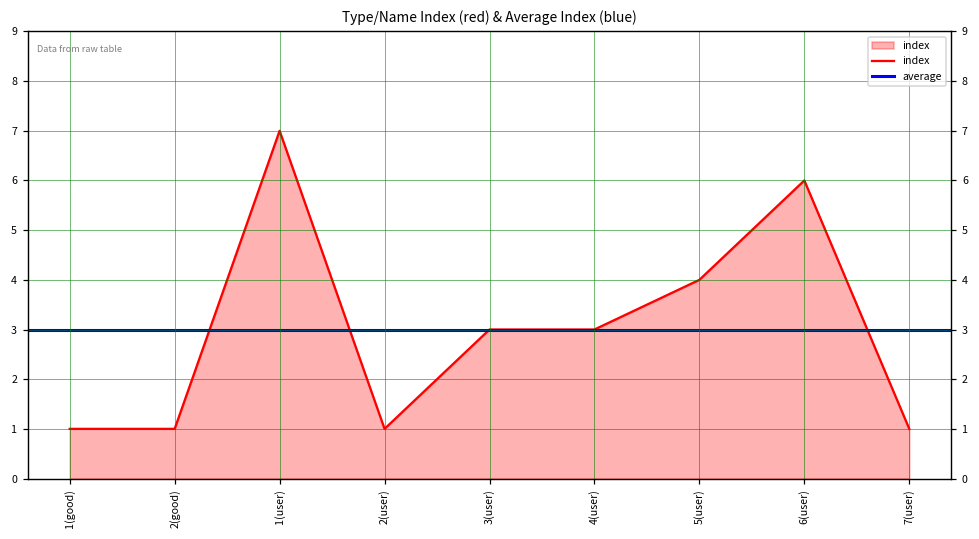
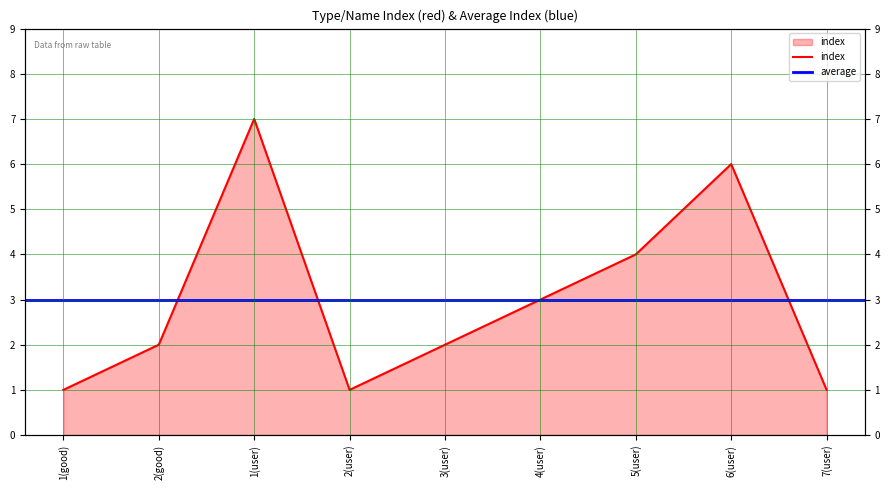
  {
    "1(good)": 1,
-   "2(good)": 1,
+   "2(good)": 2,
    "1(user)": 7,
    "2(user)": 1,
-   "3(user)": 3,
+   "3(user)": 2,
    "4(user)": 3,
    "5(user)": 4,
    "6(user)": 6,
    "7(user)": 1
  }
